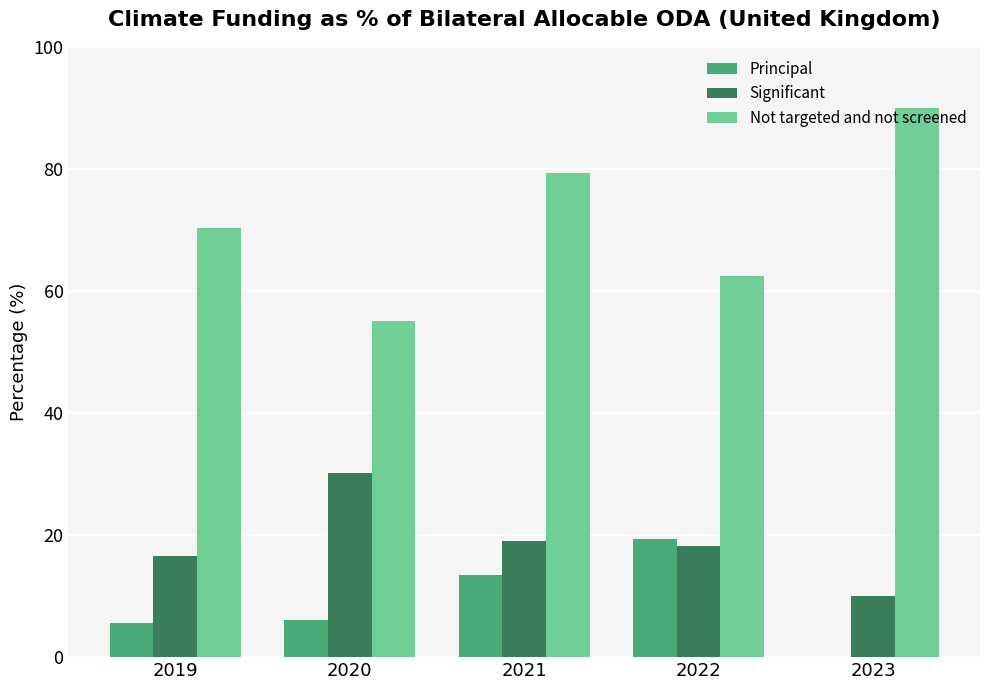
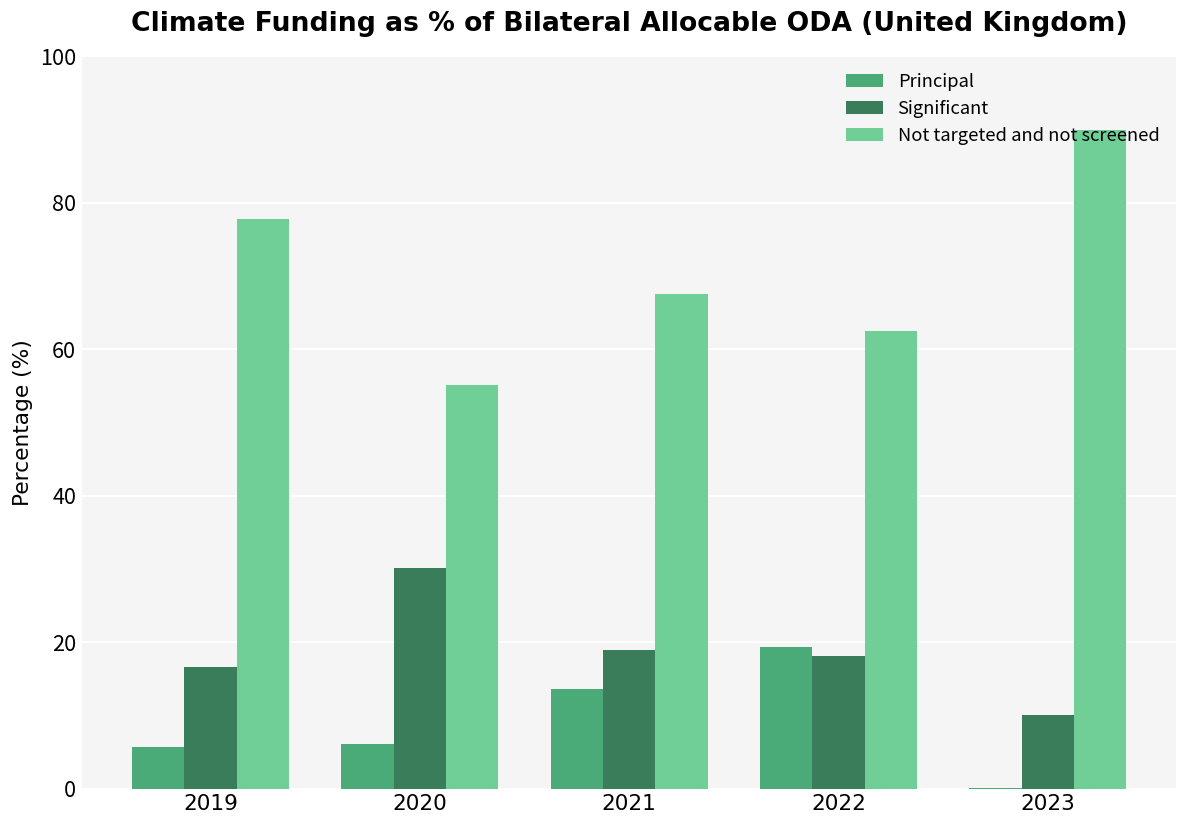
  {
    "Not targeted and not screened": {
-     "2019": 70,
+     "2019": 78,
      "2020": 55,
-     "2021": 79,
+     "2021": 68,
      "2022": 62,
      "2023": 90
    }
  }
